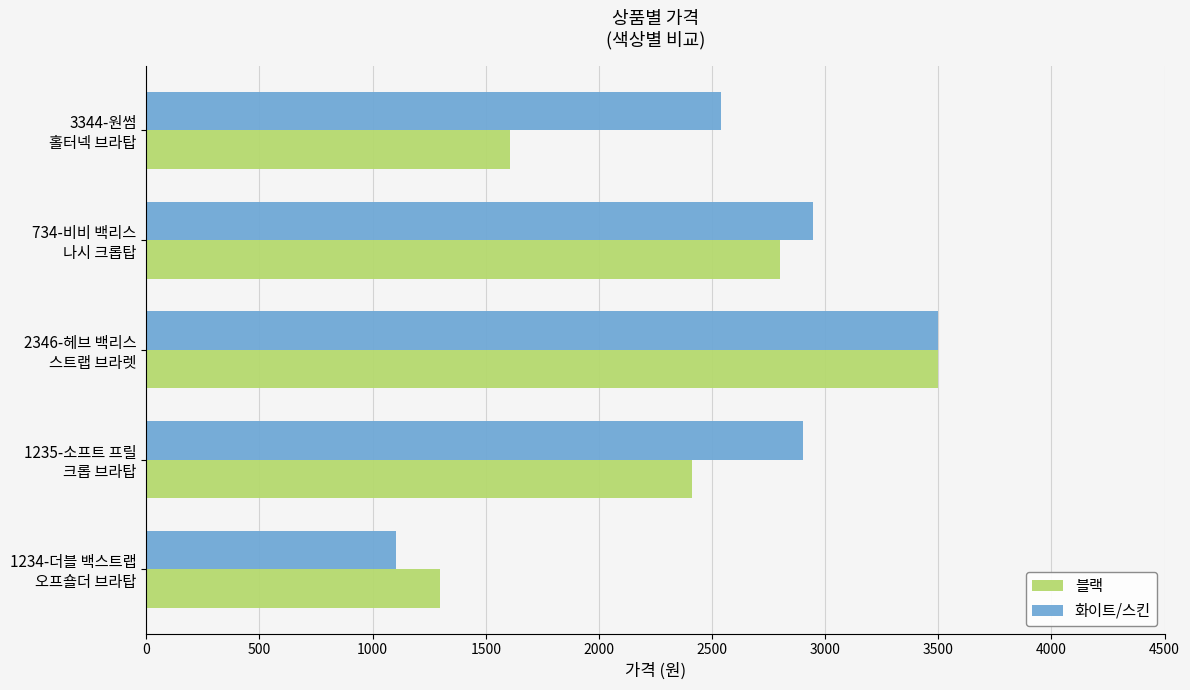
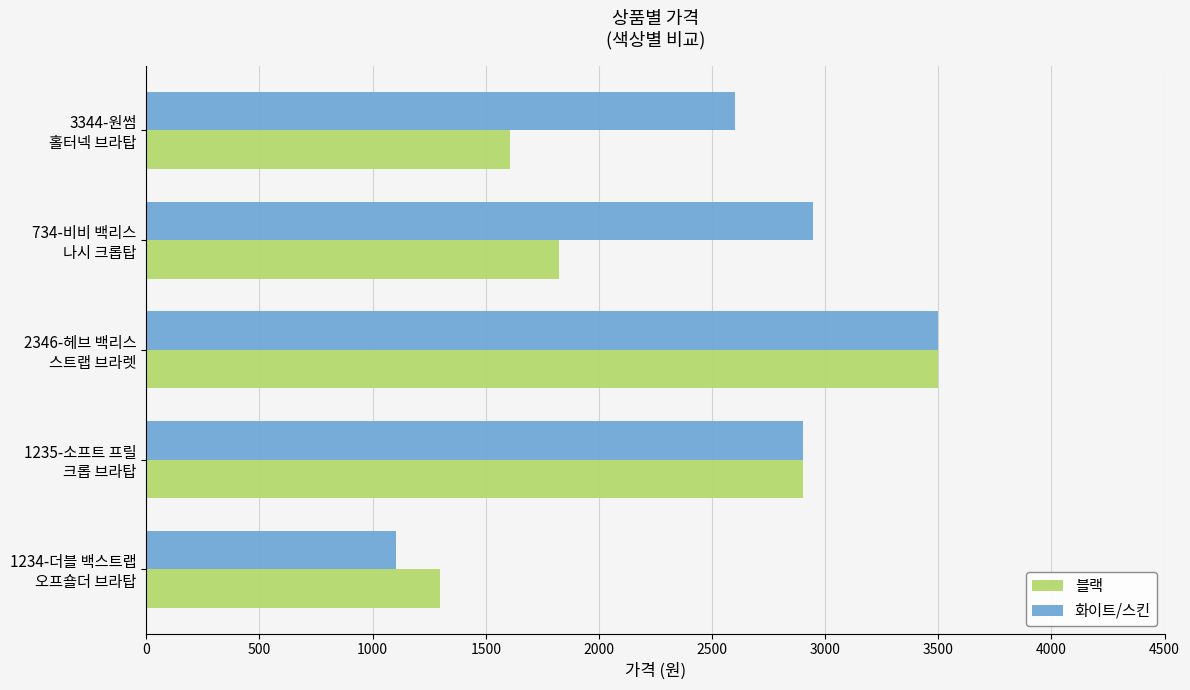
  {
    "블랙": {
      "3344-원썸 홀터넥 브라탑": 1610,
-     "734-비비 백리스 나시 크롭탑": 2800,
+     "734-비비 백리스 나시 크롭탑": 1820,
      "2346-헤브 백리스 스트랩 브라렛": 3500,
-     "1235-소프트 프릴 크롭 브라탑": 2410,
+     "1235-소프트 프릴 크롭 브라탑": 2900,
      "1234-더블 백스트랩 오프숄더 브라탑": 1300
    },
    "화이트/스킨": {
-     "3344-원썸 홀터넥 브라탑": 2540,
+     "3344-원썸 홀터넥 브라탑": 2600,
      "734-비비 백리스 나시 크롭탑": 2950,
      "2346-헤브 백리스 스트랩 브라렛": 3500,
      "1235-소프트 프릴 크롭 브라탑": 2900,
      "1234-더블 백스트랩 오프숄더 브라탑": 1100
    }
  }
